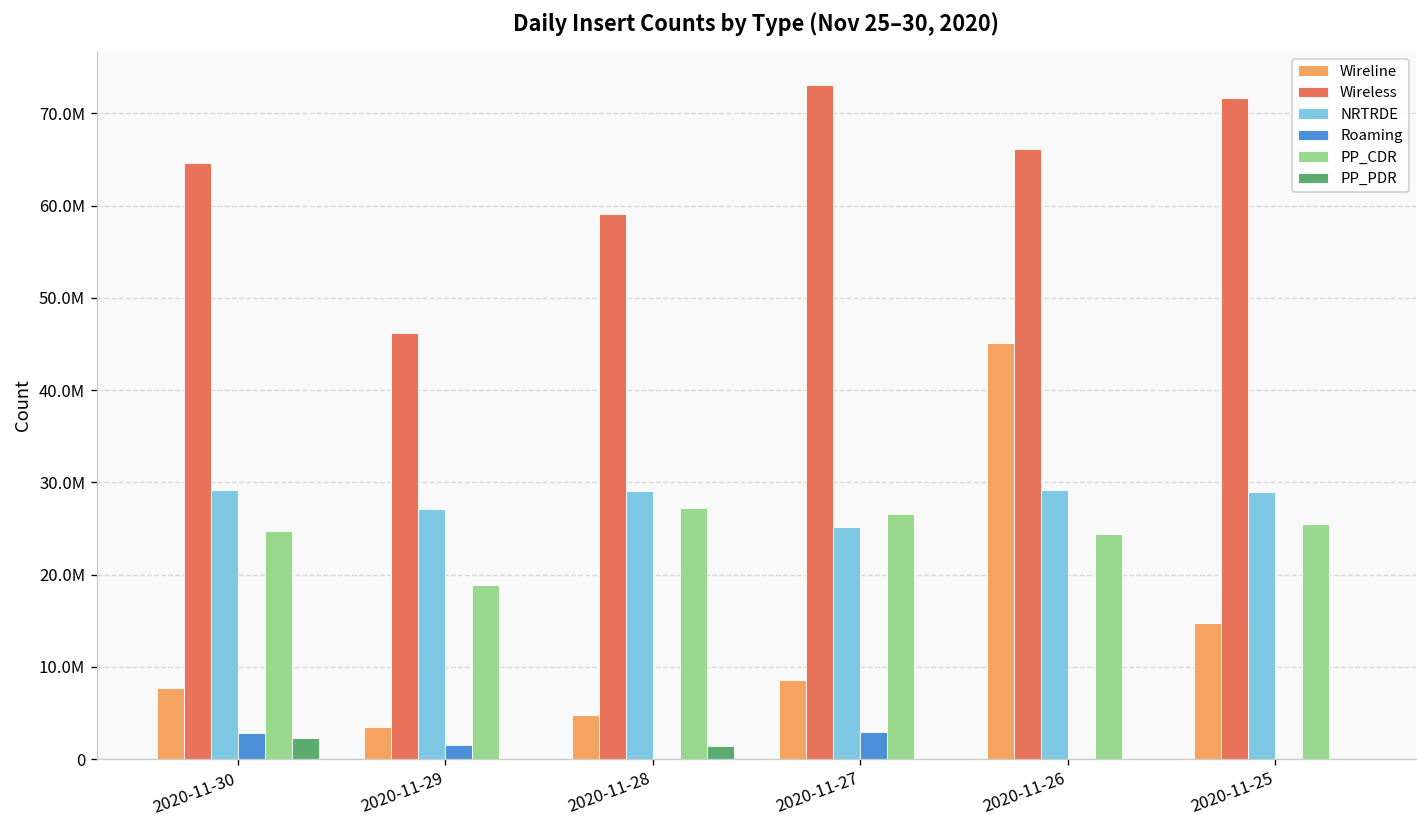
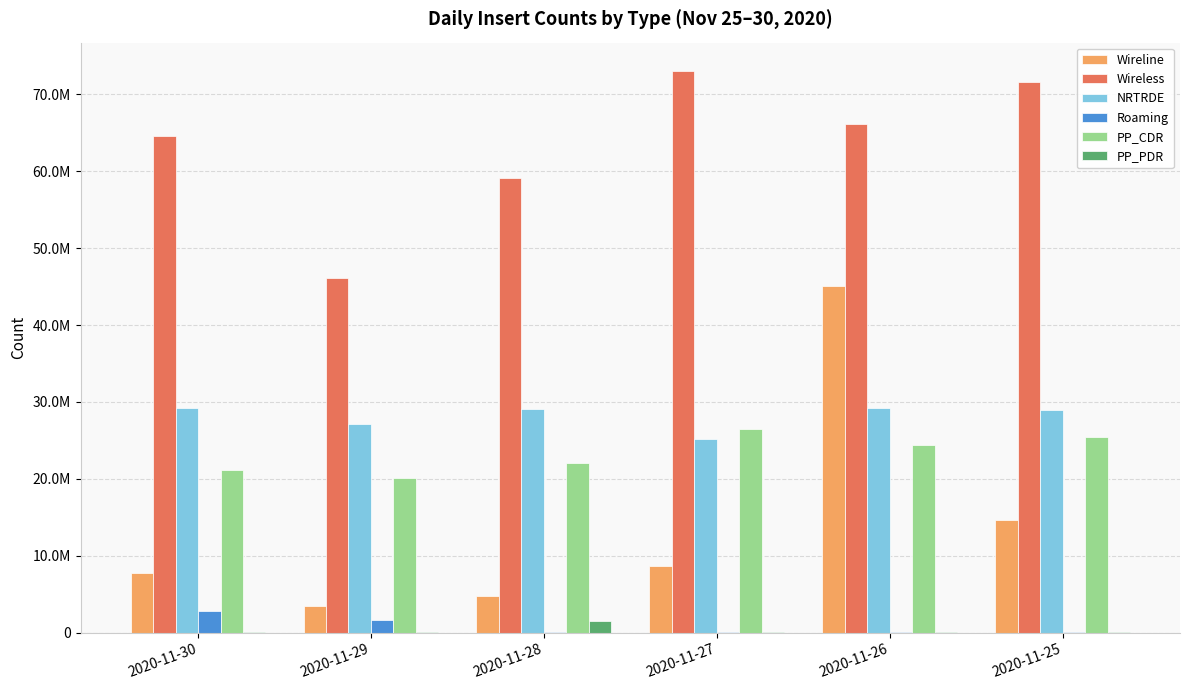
  {
    "NRTRDE": {
      "2020-11-30": 29000000,
      "2020-11-29": 27000000,
      "2020-11-28": 29000000,
      "2020-11-27": 25000000,
      "2020-11-26": 29000000,
      "2020-11-25": 29000000
    },
    "Roaming": {
      "2020-11-30": 3000000,
      "2020-11-29": 2000000,
-     "2020-11-27": 3000000
+     "2020-11-27": 0
    },
    "PP_CDR": {
-     "2020-11-30": 25000000,
-     "2020-11-29": 19000000,
-     "2020-11-28": 27000000,
+     "2020-11-30": 21000000,
+     "2020-11-29": 20000000,
+     "2020-11-28": 22000000,
      "2020-11-27": 27000000,
      "2020-11-26": 24000000,
      "2020-11-25": 25000000
    },
    "PP_PDR": {
-     "2020-11-30": 2000000,
+     "2020-11-30": 0,
      "2020-11-28": 1000000
    }
  }
